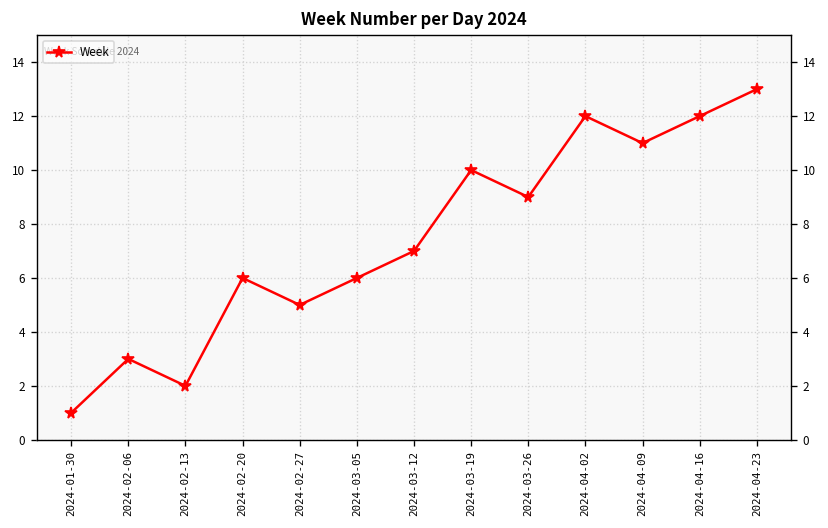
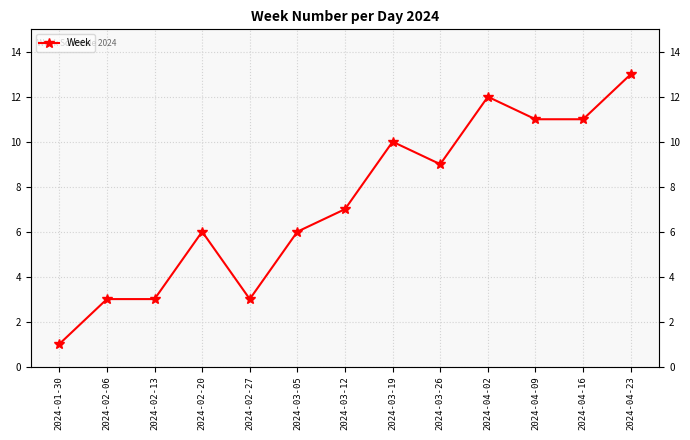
  {
    "2024-01-30": 1,
    "2024-02-06": 3,
-   "2024-02-13": 2,
+   "2024-02-13": 3,
    "2024-02-20": 6,
-   "2024-02-27": 5,
+   "2024-02-27": 3,
    "2024-03-05": 6,
    "2024-03-12": 7,
    "2024-03-19": 10,
    "2024-03-26": 9,
    "2024-04-02": 12,
    "2024-04-09": 11,
-   "2024-04-16": 12,
+   "2024-04-16": 11,
    "2024-04-23": 13
  }
